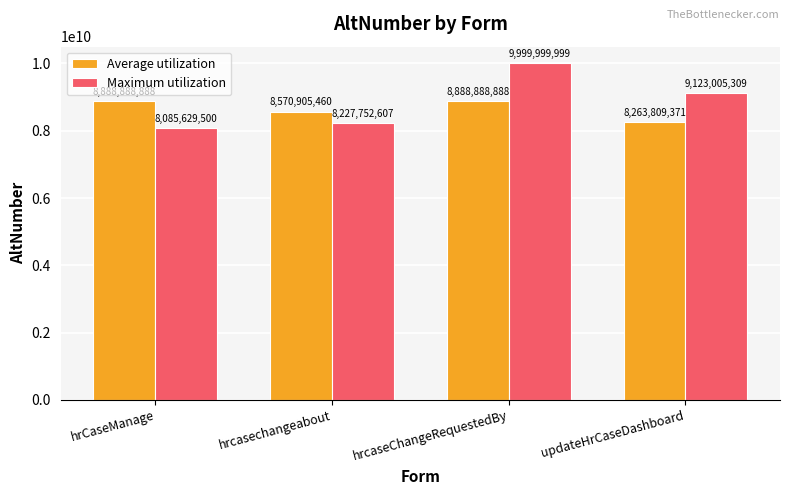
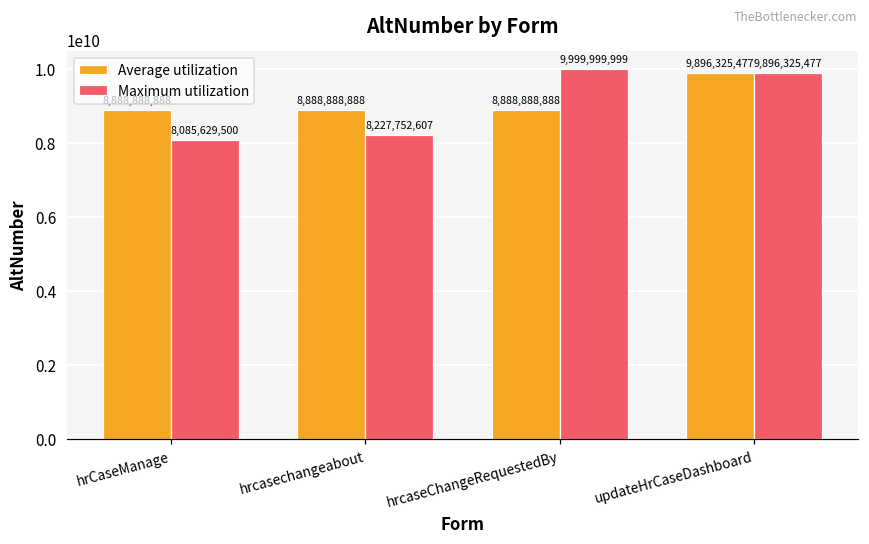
  {
    "Average utilization": {
-     "hrcasechangeabout": "8,570,905,460",
+     "hrcasechangeabout": "8,888,888,888",
      "hrcaseChangeRequestedBy": "8,888,888,888",
-     "updateHrCaseDashboard": "8,263,809,371"
+     "updateHrCaseDashboard": "9,896,325,477"
    },
    "Maximum utilization": {
      "hrCaseManage": "8,085,629,500",
      "hrcasechangeabout": "8,227,752,607",
      "hrcaseChangeRequestedBy": "9,999,999,999",
-     "updateHrCaseDashboard": "9,123,005,309"
+     "updateHrCaseDashboard": "9,896,325,477"
    }
  }
